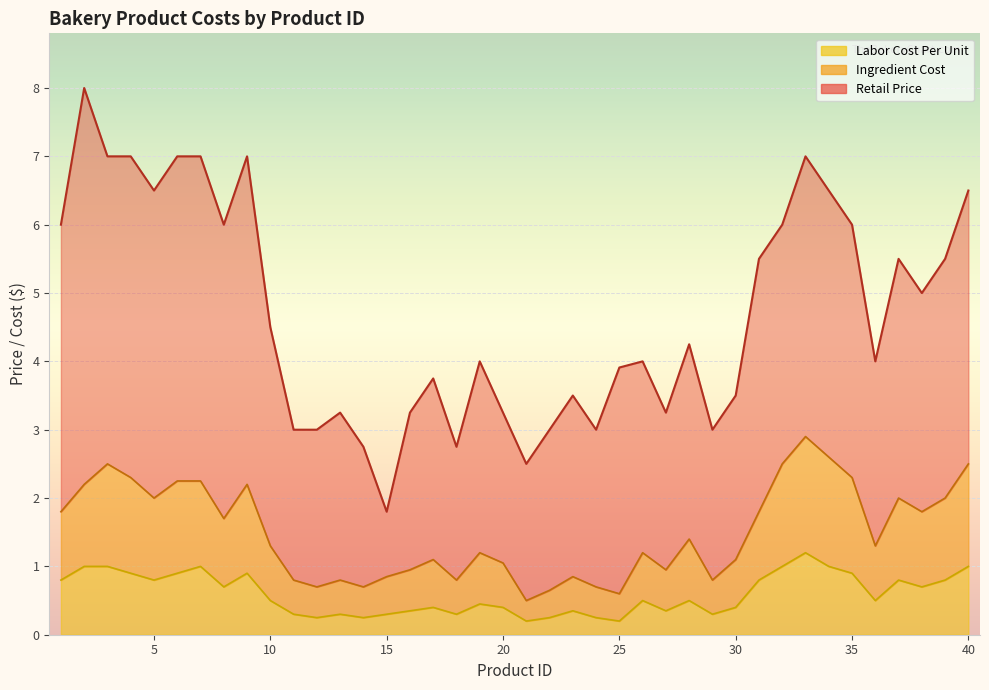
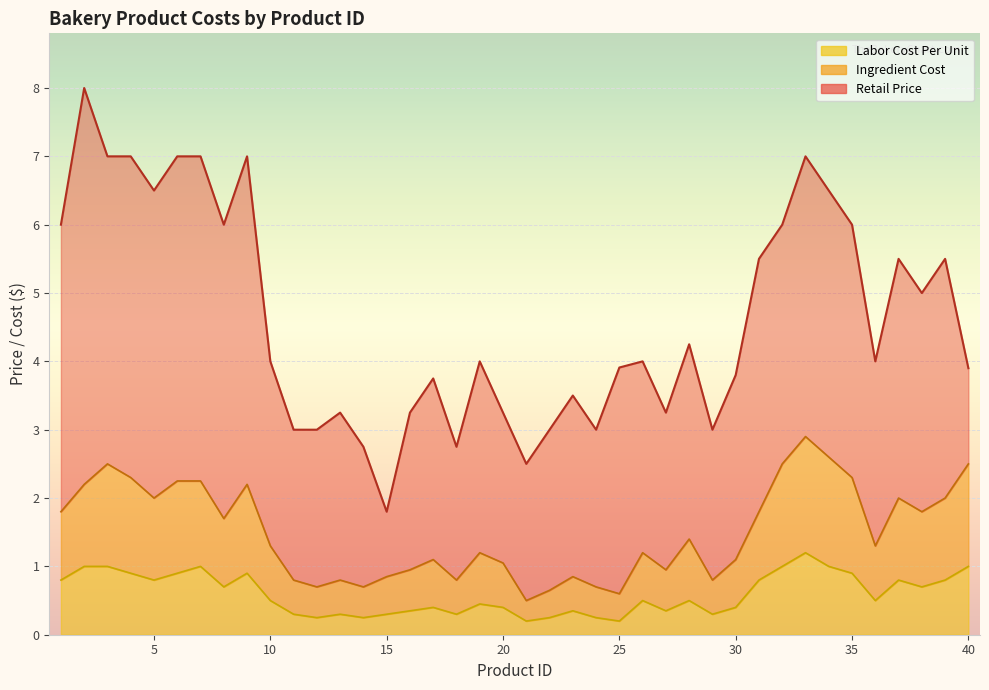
  {
    "Retail Price": {
      "5": 6.5,
-     "10": 4.5,
+     "10": 4.0,
      "15": 1.8,
      "20": 3.3,
      "25": 3.9,
-     "30": 3.5,
+     "30": 3.8,
      "35": 6.0,
-     "40": 6.5
+     "40": 3.9
    }
  }
